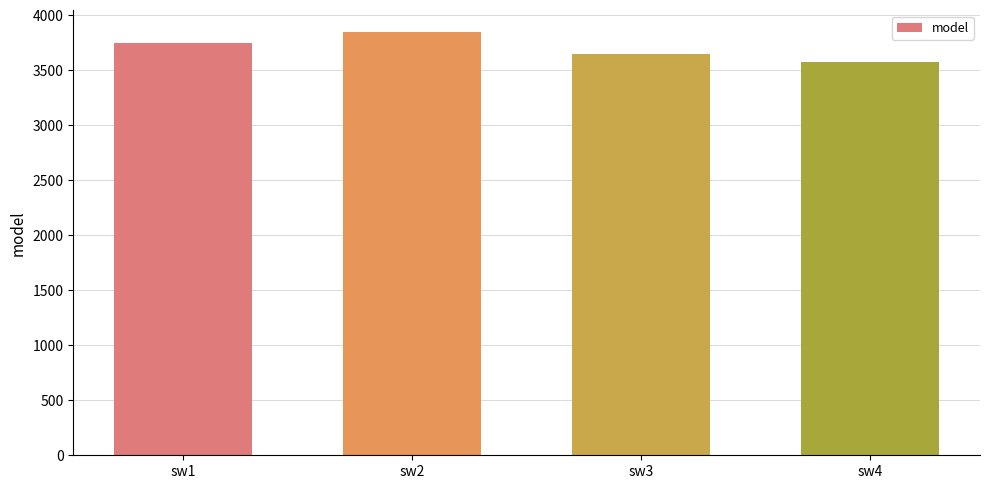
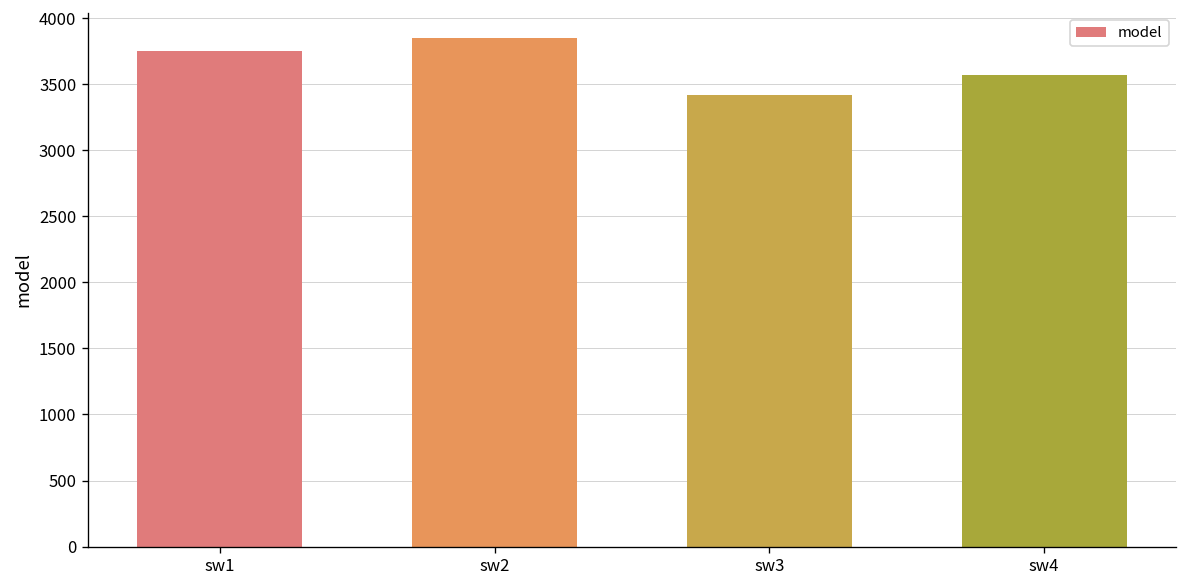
  {
    "sw1": 3750,
    "sw2": 3850,
-   "sw3": 3650,
+   "sw3": 3420,
    "sw4": 3570
  }
